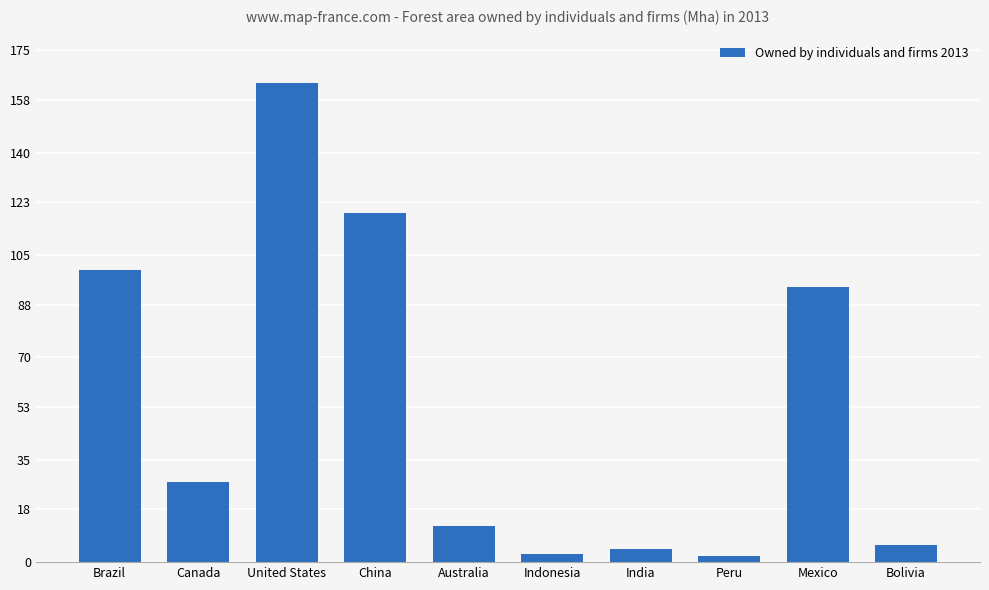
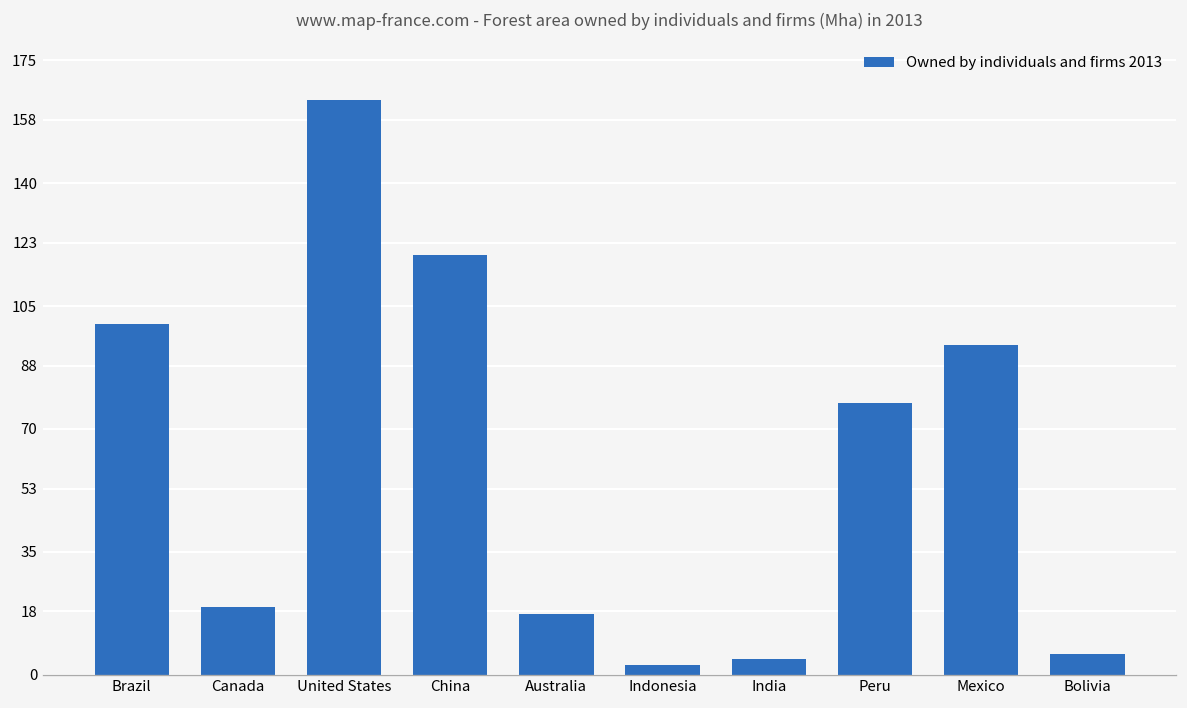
  {
    "Brazil": 100,
-   "Canada": 27,
+   "Canada": 19,
    "United States": 164,
    "China": 120,
-   "Australia": 12,
+   "Australia": 17,
    "Indonesia": 3,
    "India": 5,
-   "Peru": 2,
+   "Peru": 77,
    "Mexico": 94,
    "Bolivia": 6
  }
